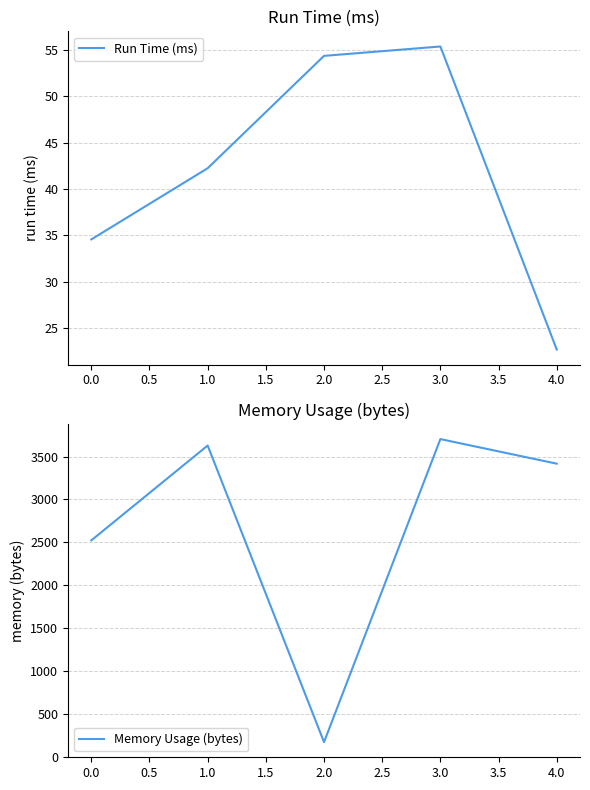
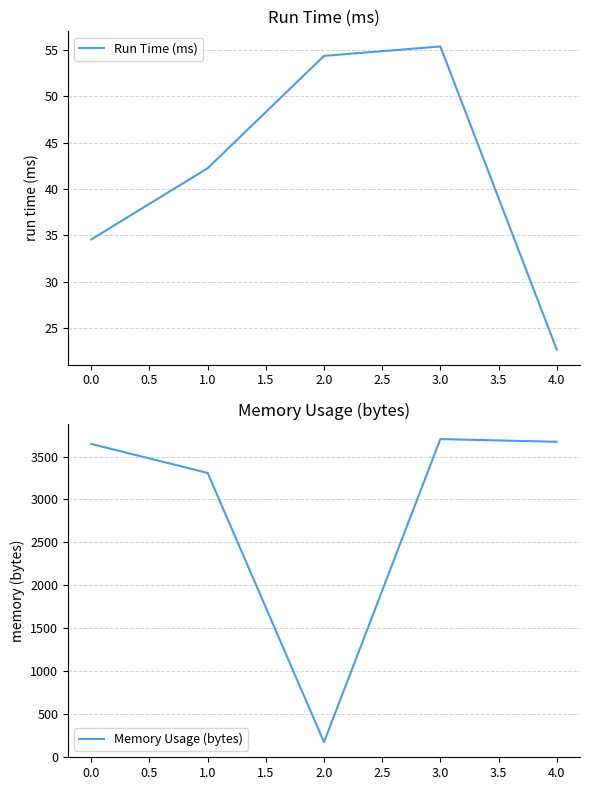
  {
    "Run Time (ms)": {
      "0.0": 35,
      "1.0": 42,
      "2.0": 54,
      "3.0": 55,
      "4.0": 23
    },
    "Memory Usage (bytes)": {
-     "0.0": 2500,
-     "1.0": 3600,
+     "0.0": 3600,
+     "1.0": 3300,
      "2.0": 200,
      "3.0": 3700,
-     "4.0": 3400
+     "4.0": 3700
    }
  }
